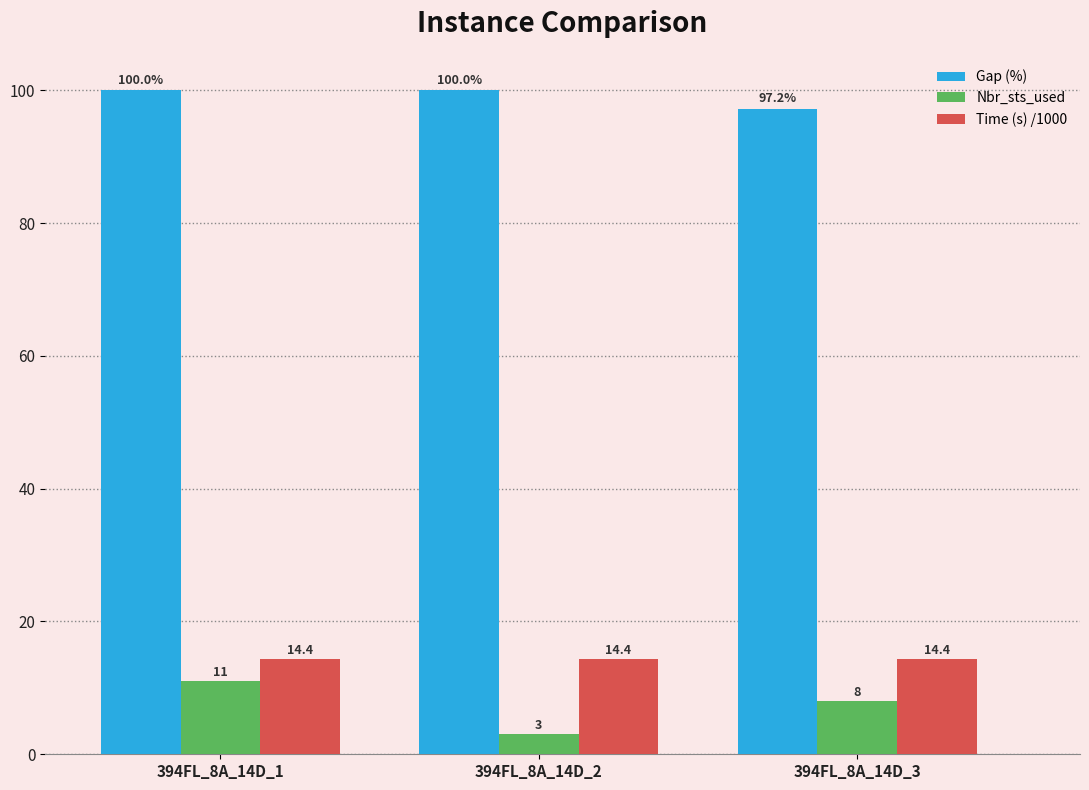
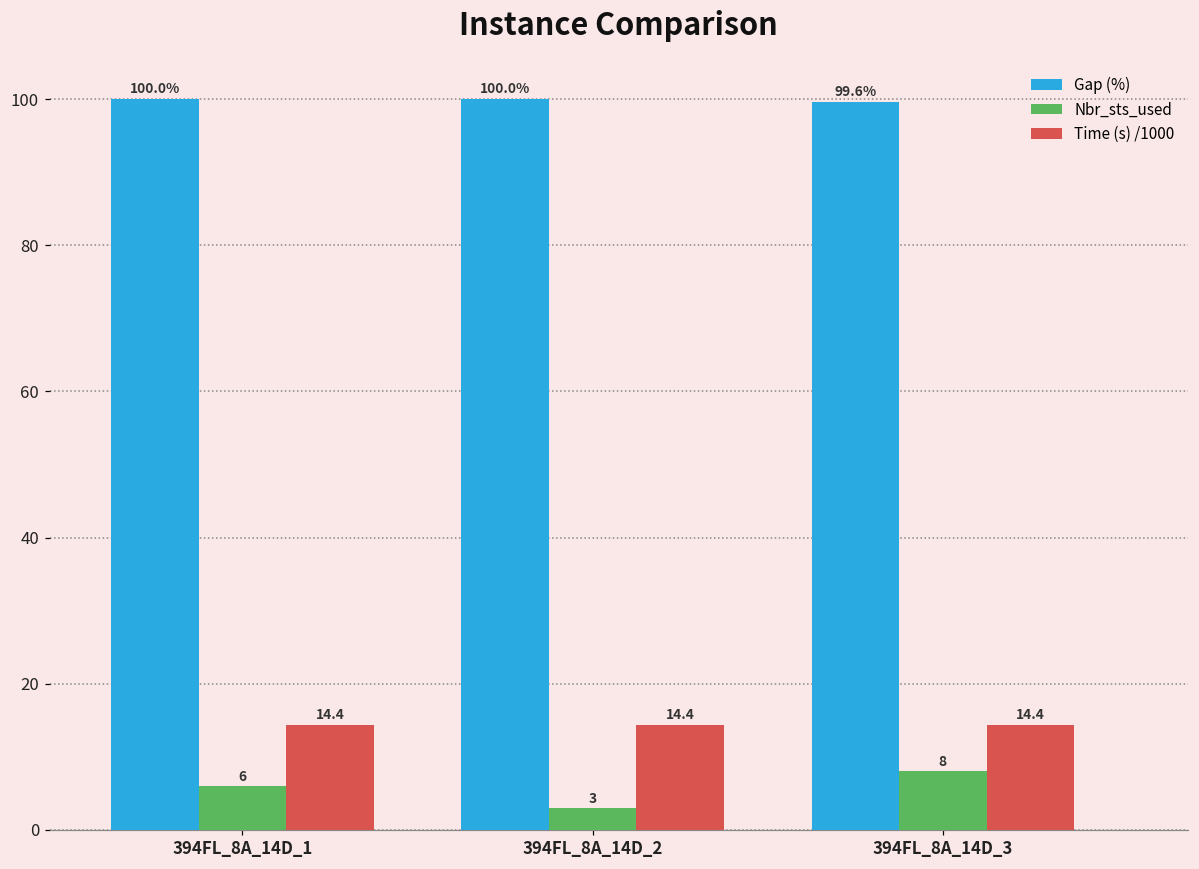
  {
    "Gap (%)": {
      "394FL_8A_14D_1": "100.0%",
      "394FL_8A_14D_2": "100.0%",
-     "394FL_8A_14D_3": "97.2%"
+     "394FL_8A_14D_3": "99.6%"
    },
    "Nbr_sts_used": {
-     "394FL_8A_14D_1": "11",
+     "394FL_8A_14D_1": "6",
      "394FL_8A_14D_2": "3",
      "394FL_8A_14D_3": "8"
    },
    "Time (s) /1000": {
      "394FL_8A_14D_1": "14.4",
      "394FL_8A_14D_2": "14.4",
      "394FL_8A_14D_3": "14.4"
    }
  }
